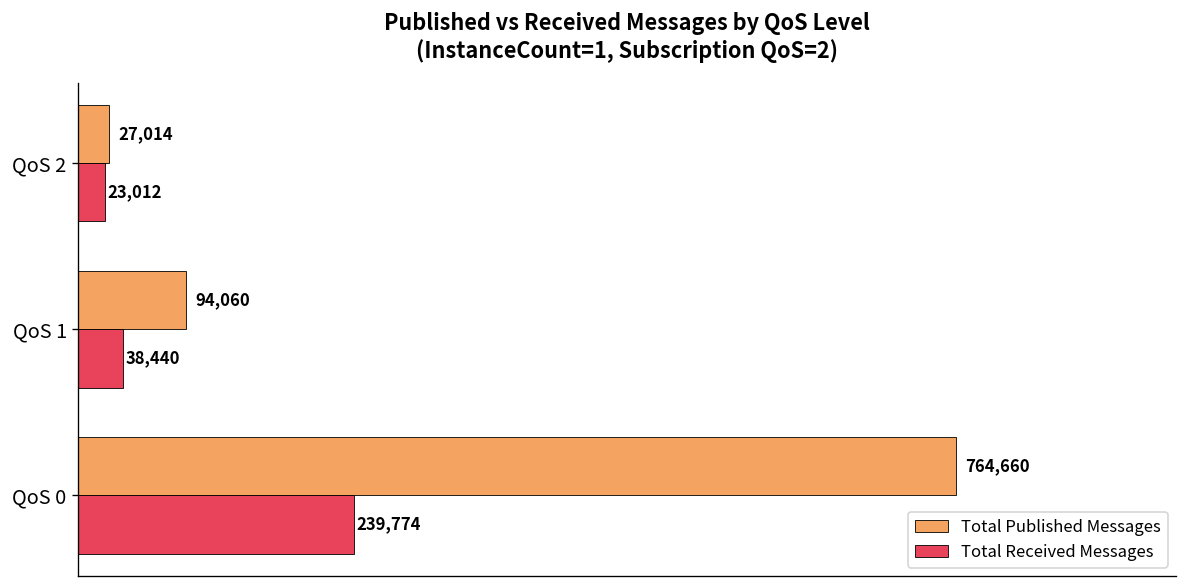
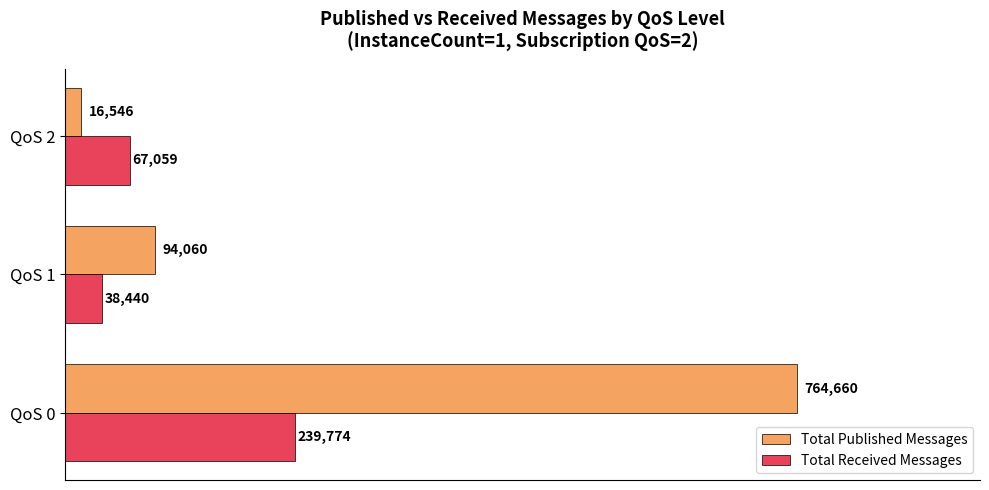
  {
    "Total Published Messages": {
-     "QoS 2": "27,014",
+     "QoS 2": "16,546",
      "QoS 1": "94,060",
      "QoS 0": "764,660"
    },
    "Total Received Messages": {
-     "QoS 2": "23,012",
+     "QoS 2": "67,059",
      "QoS 1": "38,440",
      "QoS 0": "239,774"
    }
  }
